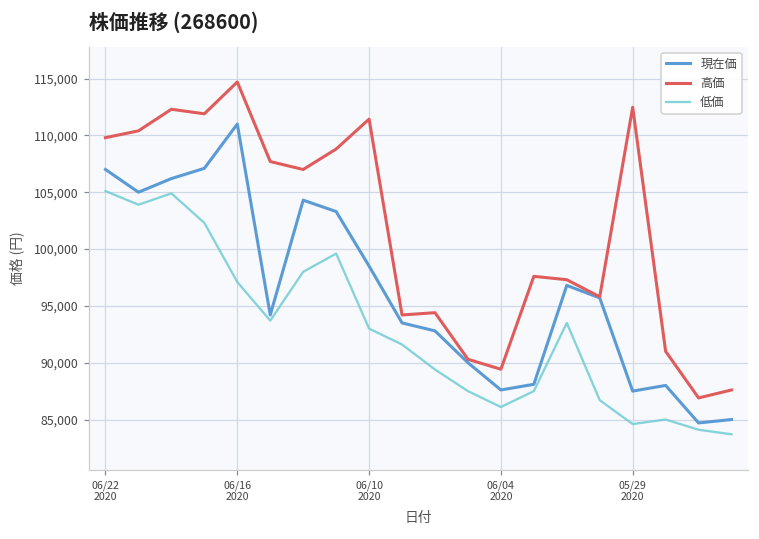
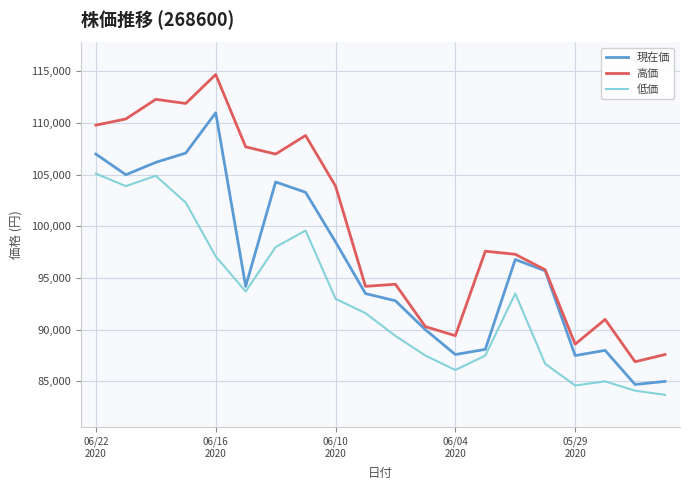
  {
    "高価": {
      "06/22 2020": "109,800",
      "06/16 2020": "114,700",
-     "06/10 2020": "111,400",
+     "06/10 2020": "103,900",
      "06/04 2020": "89,400",
-     "05/29 2020": "112,500"
+     "05/29 2020": "88,600"
    }
  }
